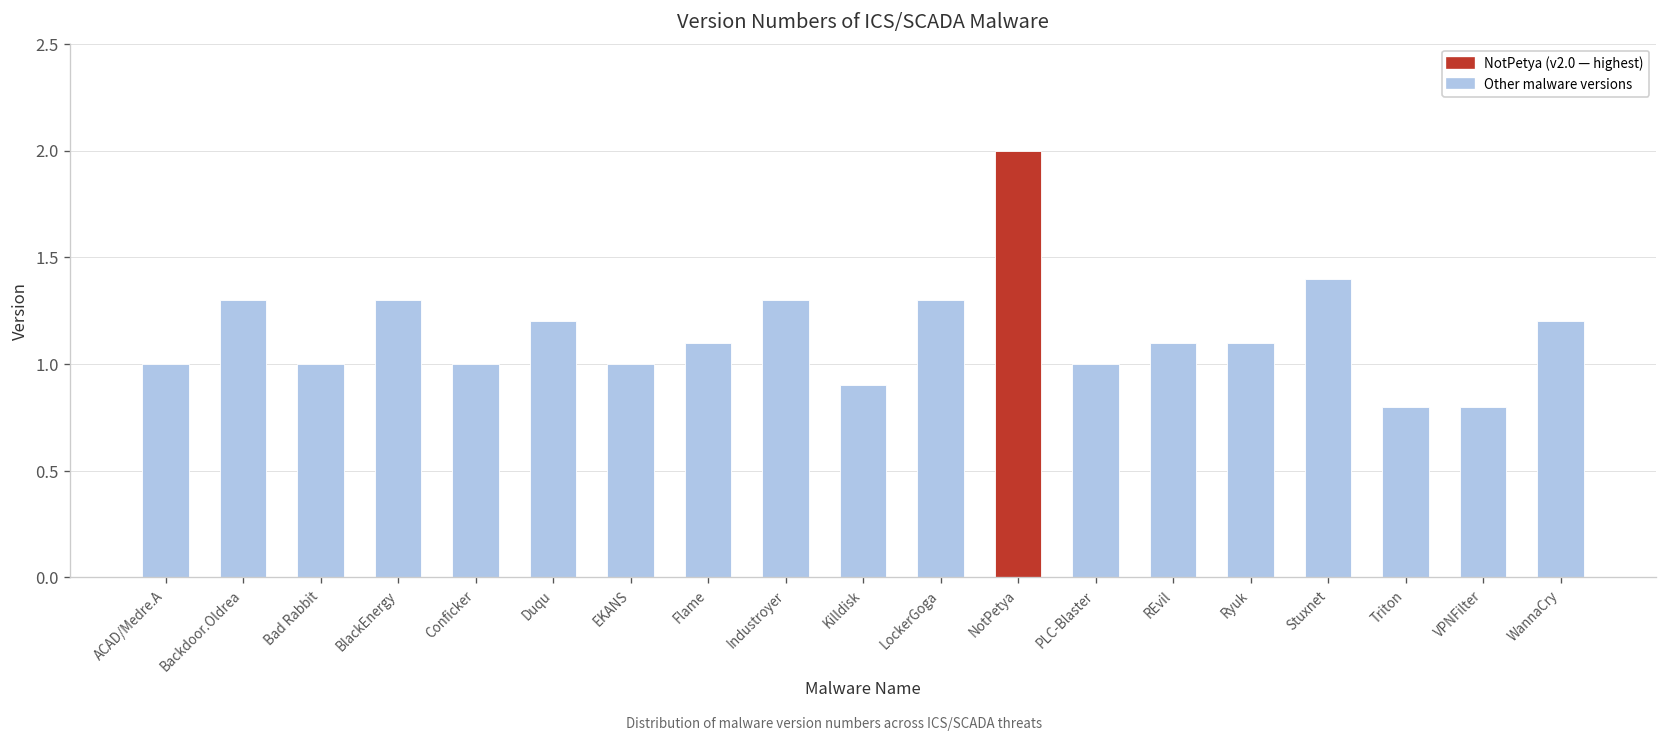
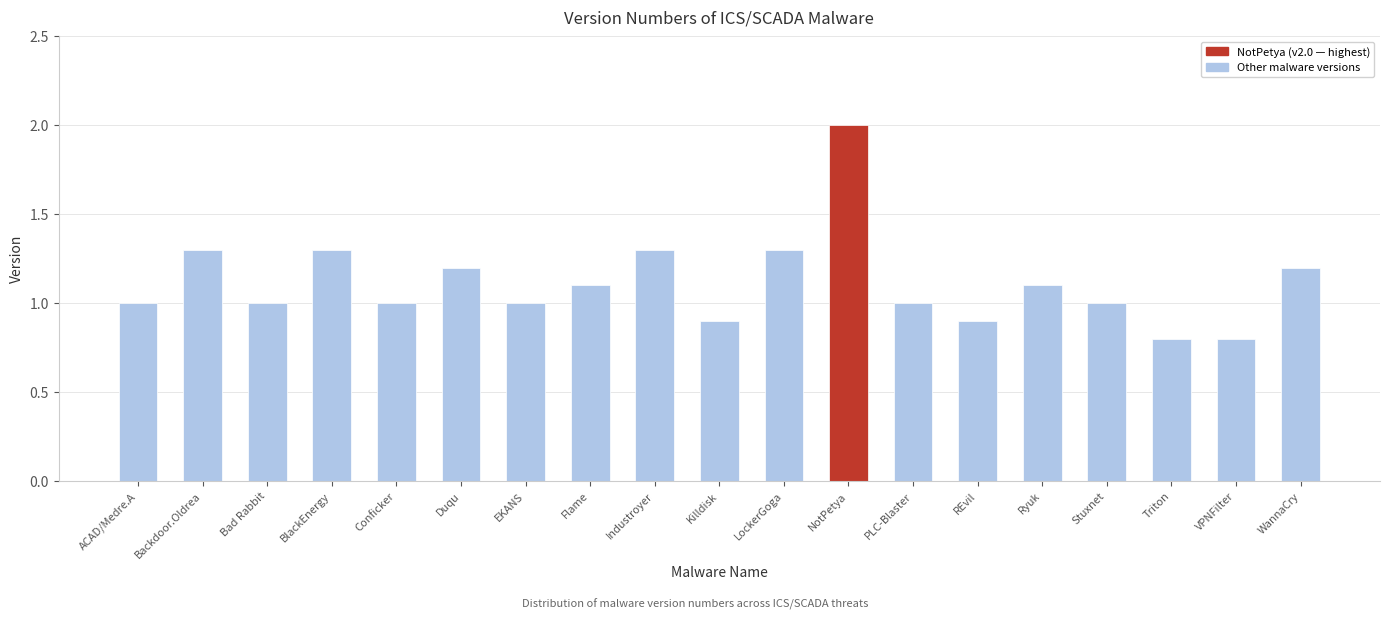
  {
    "ACAD/Medre.A": 1.0,
    "Backdoor.Oldrea": 1.3,
    "Bad Rabbit": 1.0,
    "BlackEnergy": 1.3,
    "Conficker": 1.0,
    "Duqu": 1.2,
    "EKANS": 1.0,
    "Flame": 1.1,
    "Industroyer": 1.3,
    "Killdisk": 0.9,
    "LockerGoga": 1.3,
    "NotPetya": 2.0,
    "PLC-Blaster": 1.0,
-   "REvil": 1.1,
+   "REvil": 0.9,
    "Ryuk": 1.1,
-   "Stuxnet": 1.4,
+   "Stuxnet": 1.0,
    "Triton": 0.8,
    "VPNFilter": 0.8,
    "WannaCry": 1.2
  }
